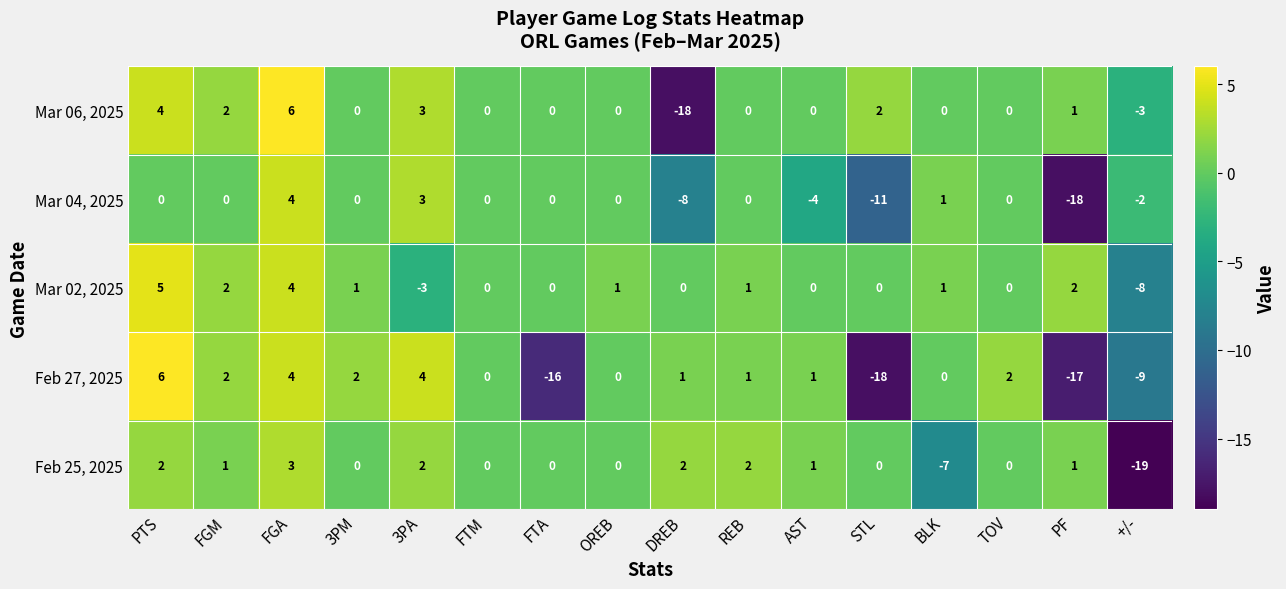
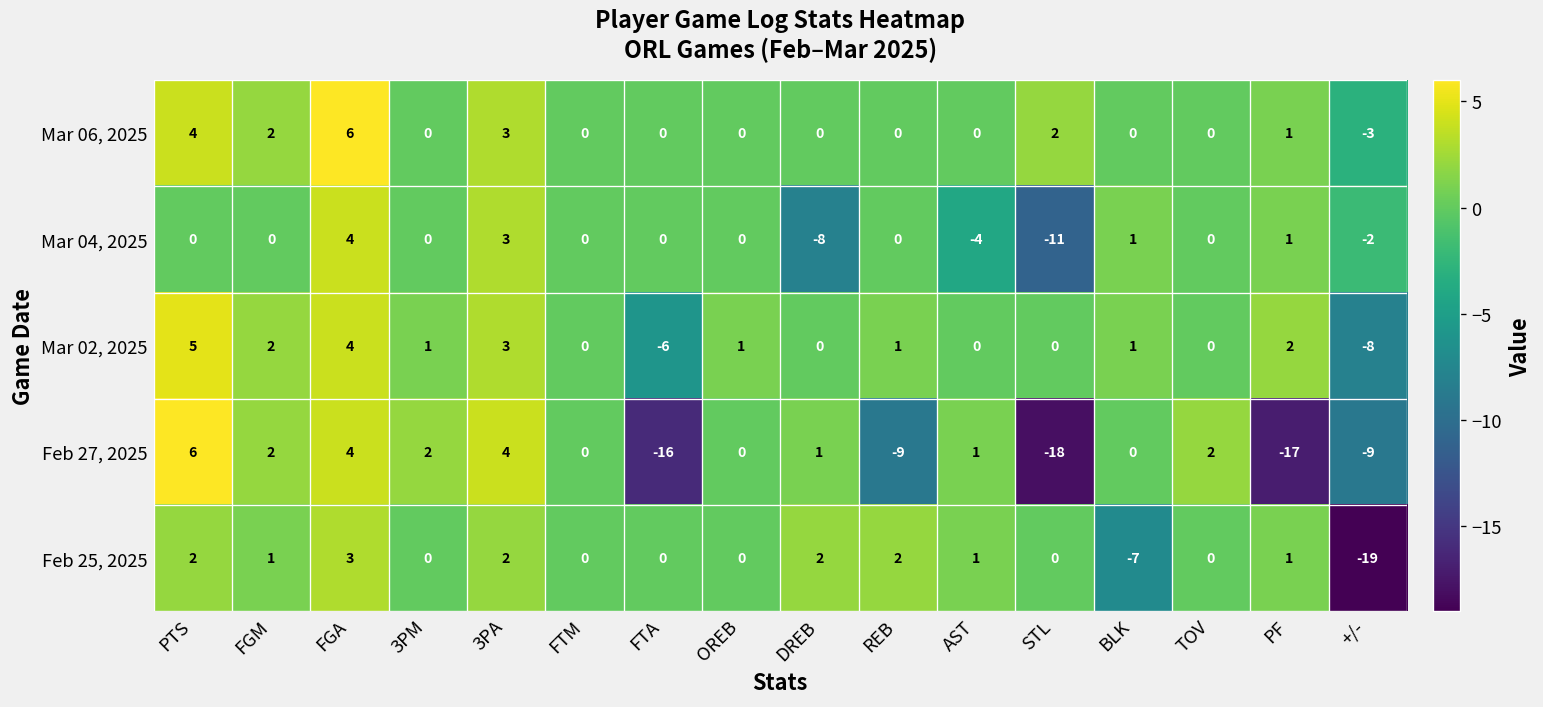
  {
    "Mar 06, 2025": {
      "PTS": 4,
      "FGM": 2,
      "FGA": 6,
      "3PM": 0,
      "3PA": 3,
      "FTM": 0,
      "FTA": 0,
      "OREB": 0,
-     "DREB": -18,
+     "DREB": 0,
      "REB": 0,
      "AST": 0,
      "STL": 2,
      "BLK": 0,
      "TOV": 0,
      "PF": 1,
      "+/-": -3
    },
    "Mar 04, 2025": {
      "PTS": 0,
      "FGM": 0,
      "FGA": 4,
      "3PM": 0,
      "3PA": 3,
      "FTM": 0,
      "FTA": 0,
      "OREB": 0,
      "DREB": -8,
      "REB": 0,
      "AST": -4,
      "STL": -11,
      "BLK": 1,
      "TOV": 0,
-     "PF": -18,
+     "PF": 1,
      "+/-": -2
    },
    "Mar 02, 2025": {
      "PTS": 5,
      "FGM": 2,
      "FGA": 4,
      "3PM": 1,
-     "3PA": -3,
+     "3PA": 3,
      "FTM": 0,
-     "FTA": 0,
+     "FTA": -6,
      "OREB": 1,
      "DREB": 0,
      "REB": 1,
      "AST": 0,
      "STL": 0,
      "BLK": 1,
      "TOV": 0,
      "PF": 2,
      "+/-": -8
    },
    "Feb 27, 2025": {
      "PTS": 6,
      "FGM": 2,
      "FGA": 4,
      "3PM": 2,
      "3PA": 4,
      "FTM": 0,
      "FTA": -16,
      "OREB": 0,
      "DREB": 1,
-     "REB": 1,
+     "REB": -9,
      "AST": 1,
      "STL": -18,
      "BLK": 0,
      "TOV": 2,
      "PF": -17,
      "+/-": -9
    },
    "Feb 25, 2025": {
      "PTS": 2,
      "FGM": 1,
      "FGA": 3,
      "3PM": 0,
      "3PA": 2,
      "FTM": 0,
      "FTA": 0,
      "OREB": 0,
      "DREB": 2,
      "REB": 2,
      "AST": 1,
      "STL": 0,
      "BLK": -7,
      "TOV": 0,
      "PF": 1,
      "+/-": -19
    }
  }
